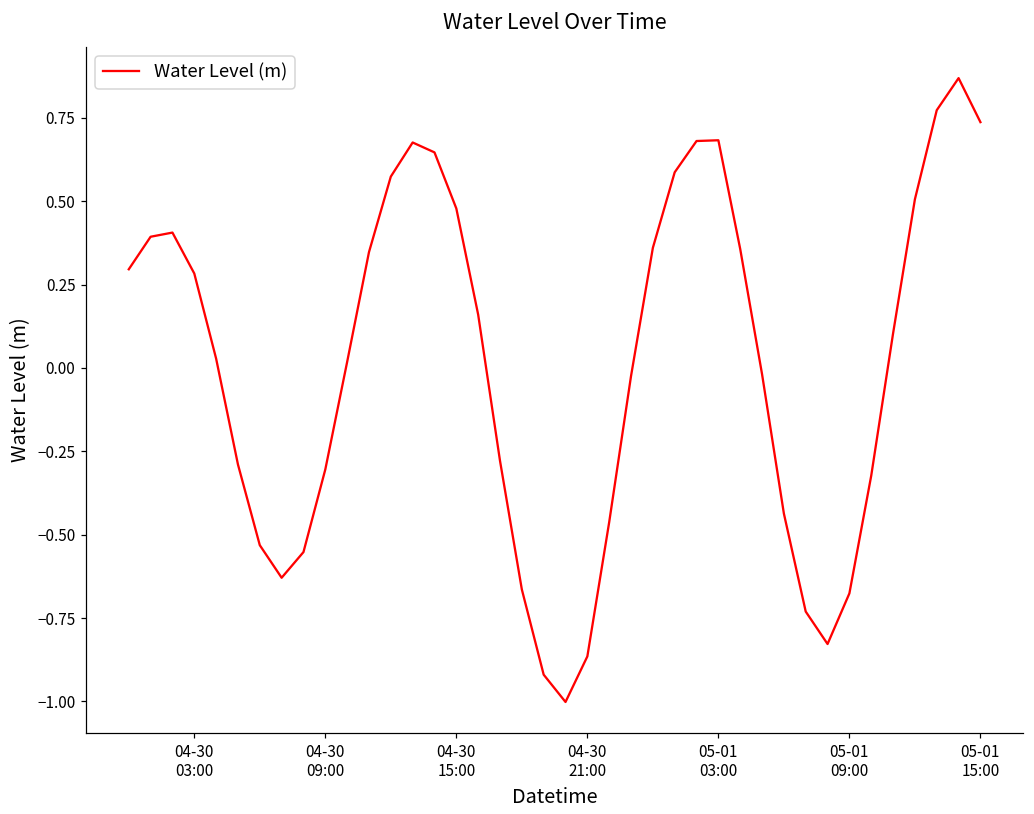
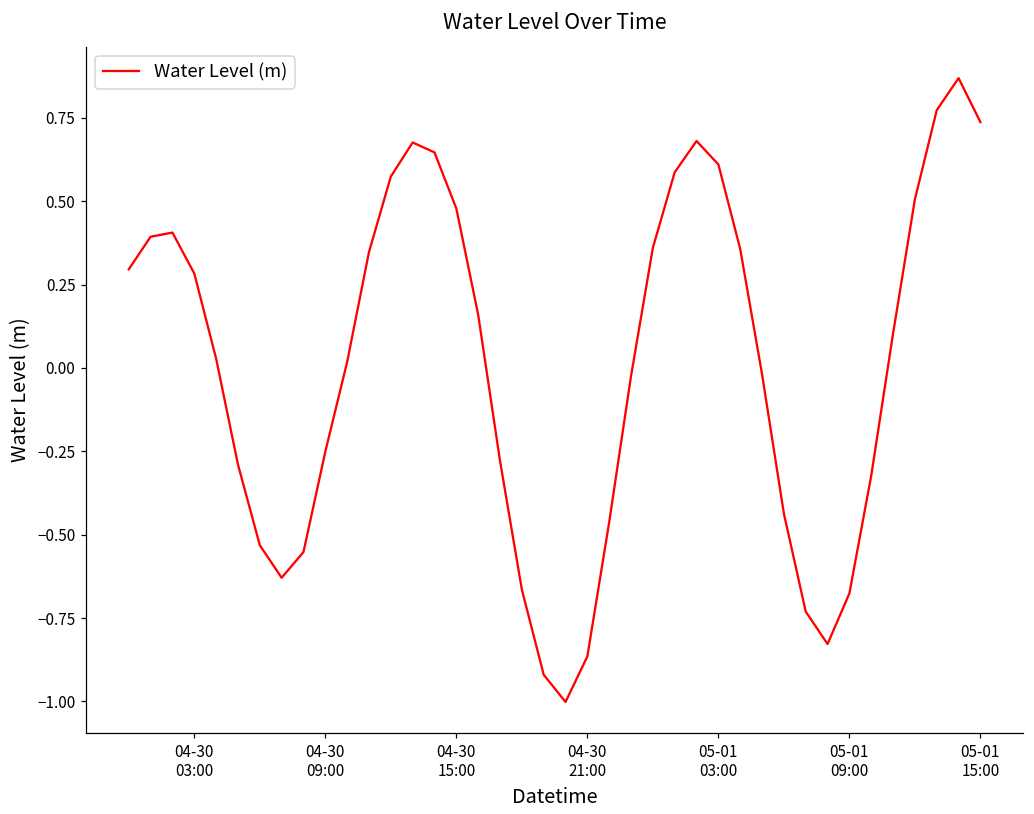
  {
    "04-30 03:00": 0.28,
-   "04-30 09:00": -0.30,
+   "04-30 09:00": -0.25,
    "04-30 15:00": 0.48,
    "04-30 21:00": -0.86,
-   "05-01 03:00": 0.68,
+   "05-01 03:00": 0.61,
    "05-01 09:00": -0.68,
    "05-01 15:00": 0.74
  }
